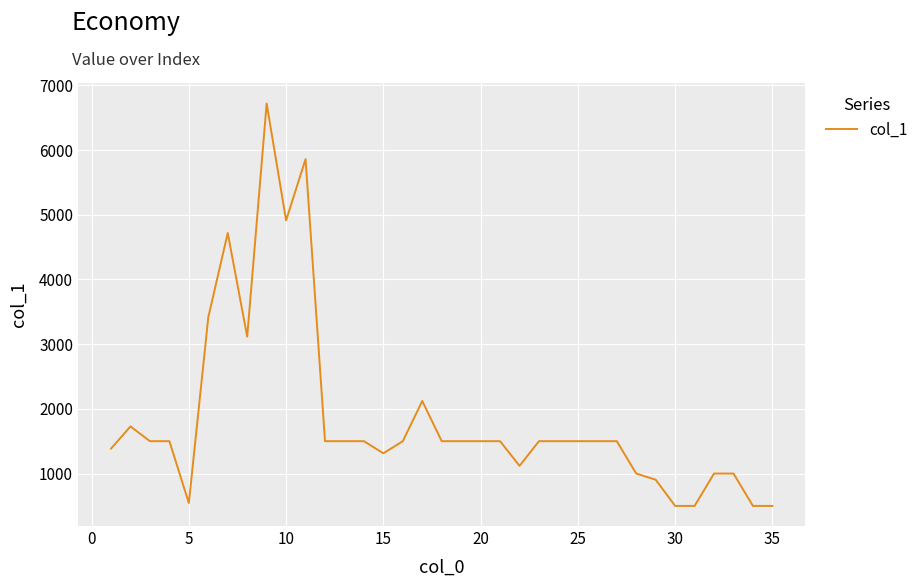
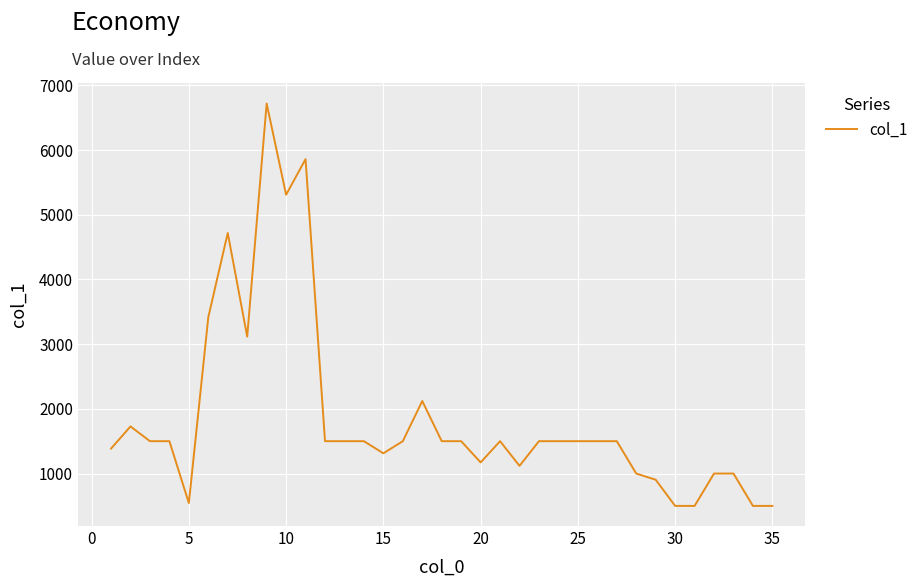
  {
    "5": 500,
-   "10": 4900,
+   "10": 5300,
    "15": 1300,
-   "20": 1500,
+   "20": 1200,
    "25": 1500,
    "30": 500,
    "35": 500
  }
